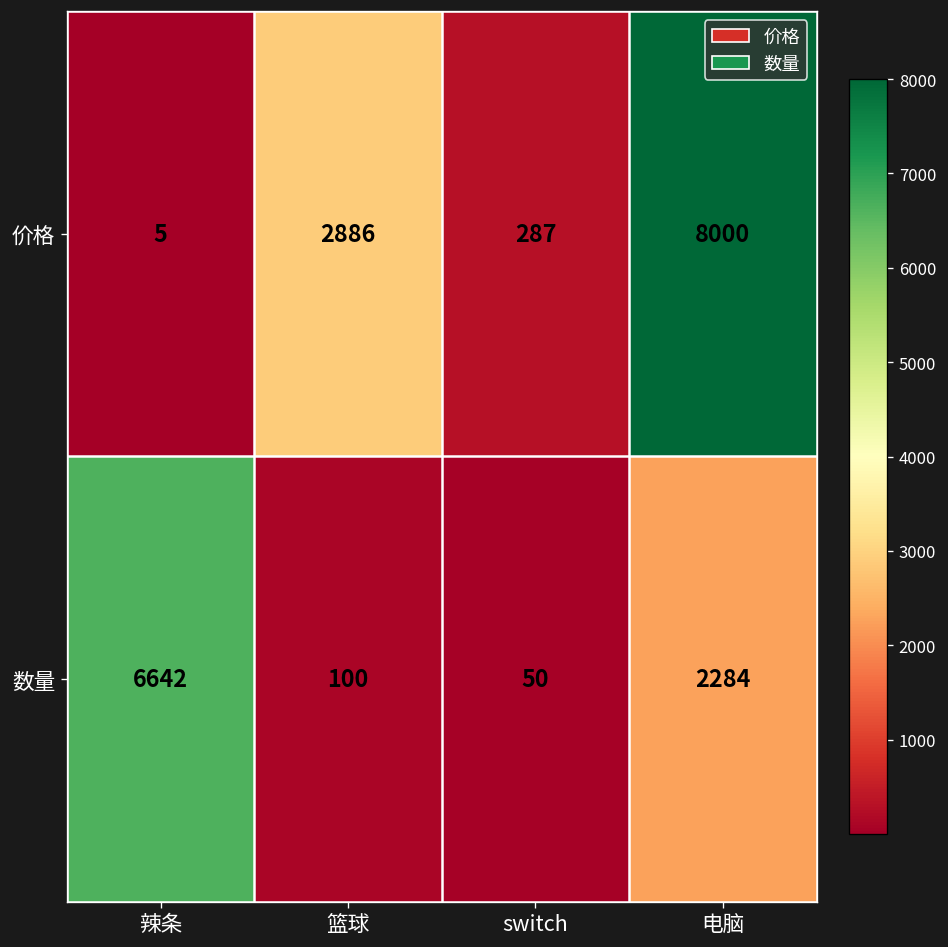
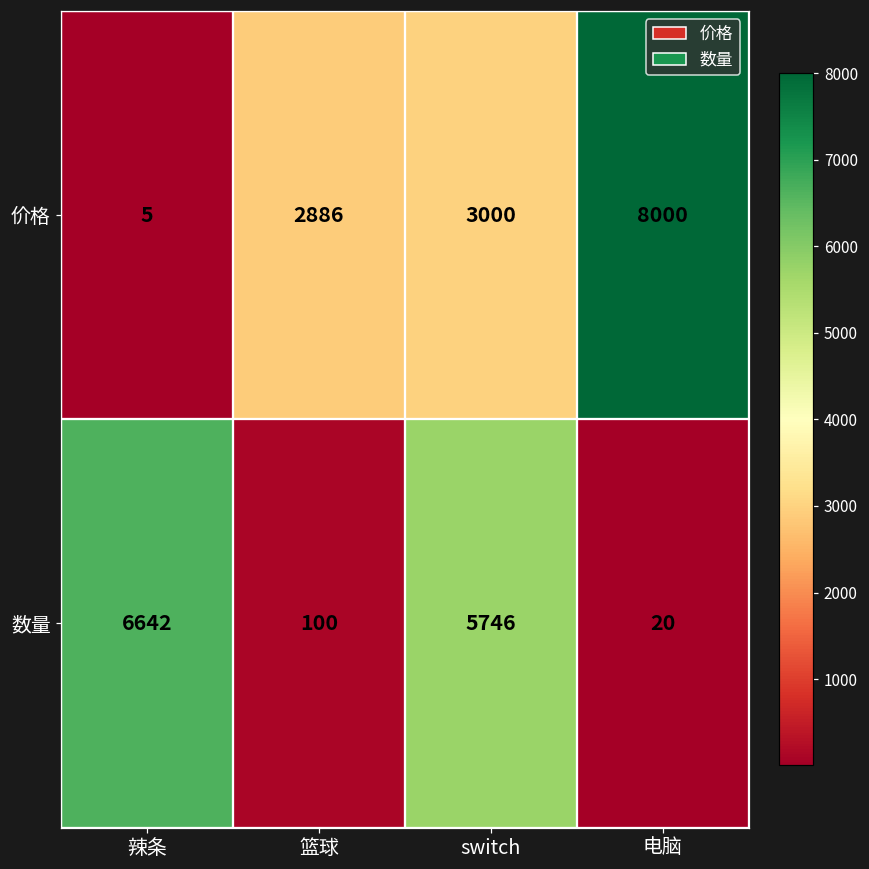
  {
    "价格": {
      "辣条": 5,
      "篮球": 2886,
-     "switch": 287,
+     "switch": 3000,
      "电脑": 8000
    },
    "数量": {
      "辣条": 6642,
      "篮球": 100,
-     "switch": 50,
-     "电脑": 2284
+     "switch": 5746,
+     "电脑": 20
    }
  }
